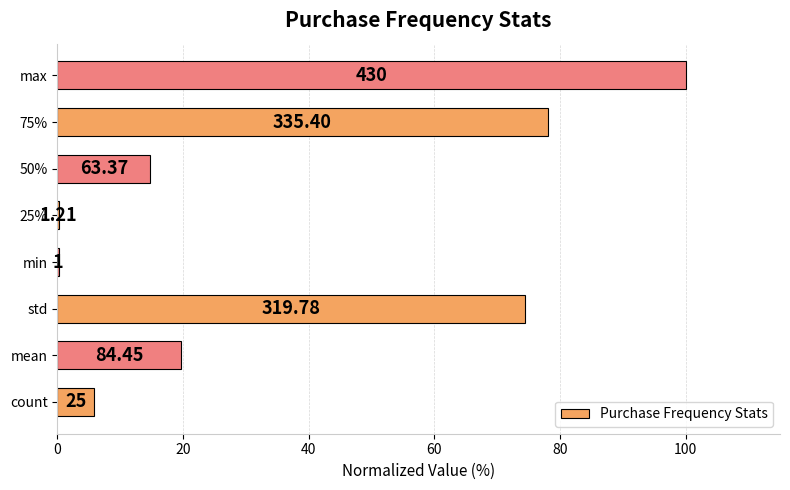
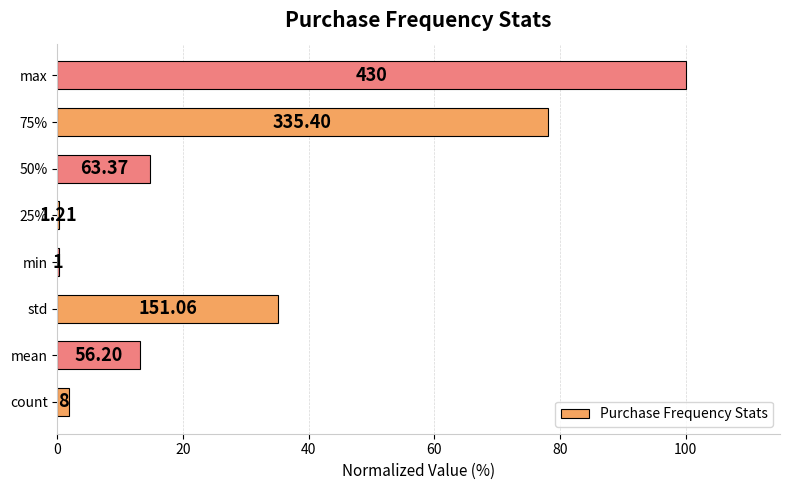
  {
-   "std": 319.78,
-   "mean": 84.45,
-   "count": 25
+   "std": 151.06,
+   "mean": 56.20,
+   "count": 8
  }
